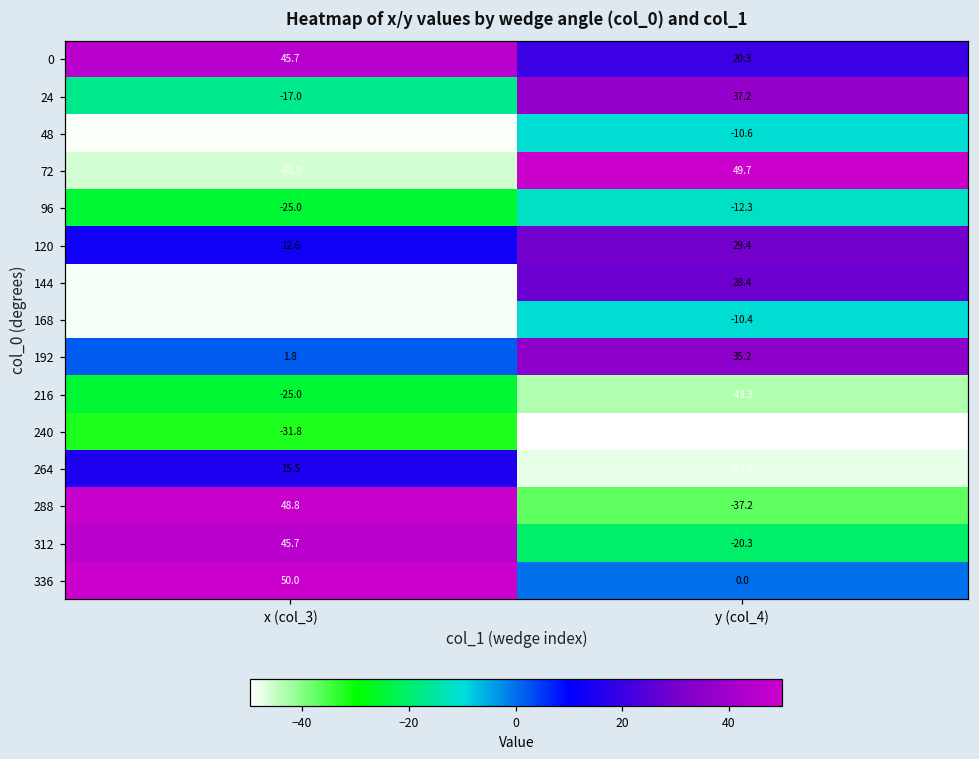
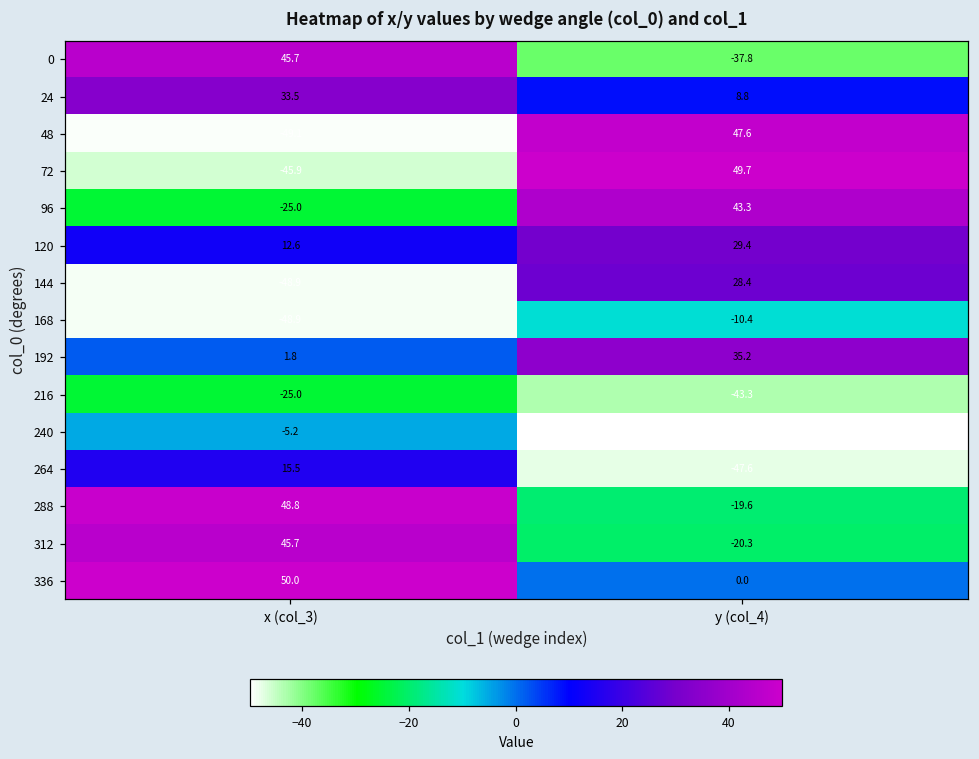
  {
    "0": {
      "x (col_3)": 45.7,
-     "y (col_4)": 20.3
+     "y (col_4)": -37.8
    },
    "24": {
-     "x (col_3)": -17.0,
-     "y (col_4)": 37.2
+     "x (col_3)": 33.5,
+     "y (col_4)": 8.8
    },
    "48": {
-     "y (col_4)": -10.6
+     "y (col_4)": 47.6
    },
    "72": {
      "y (col_4)": 49.7
    },
    "96": {
      "x (col_3)": -25.0,
-     "y (col_4)": -12.3
+     "y (col_4)": 43.3
    },
    "120": {
      "x (col_3)": 12.6,
      "y (col_4)": 29.4
    },
    "144": {
      "y (col_4)": 28.4
    },
    "168": {
      "y (col_4)": -10.4
    },
    "192": {
      "x (col_3)": 1.8,
      "y (col_4)": 35.2
    },
    "216": {
      "x (col_3)": -25.0,
      "y (col_4)": -43.3
    },
    "240": {
-     "x (col_3)": -31.8
+     "x (col_3)": -5.2
    },
    "264": {
      "x (col_3)": 15.5
    },
    "288": {
      "x (col_3)": 48.8,
-     "y (col_4)": -37.2
+     "y (col_4)": -19.6
    },
    "312": {
      "x (col_3)": 45.7,
      "y (col_4)": -20.3
    },
    "336": {
      "x (col_3)": 50.0,
      "y (col_4)": 0.0
    }
  }
